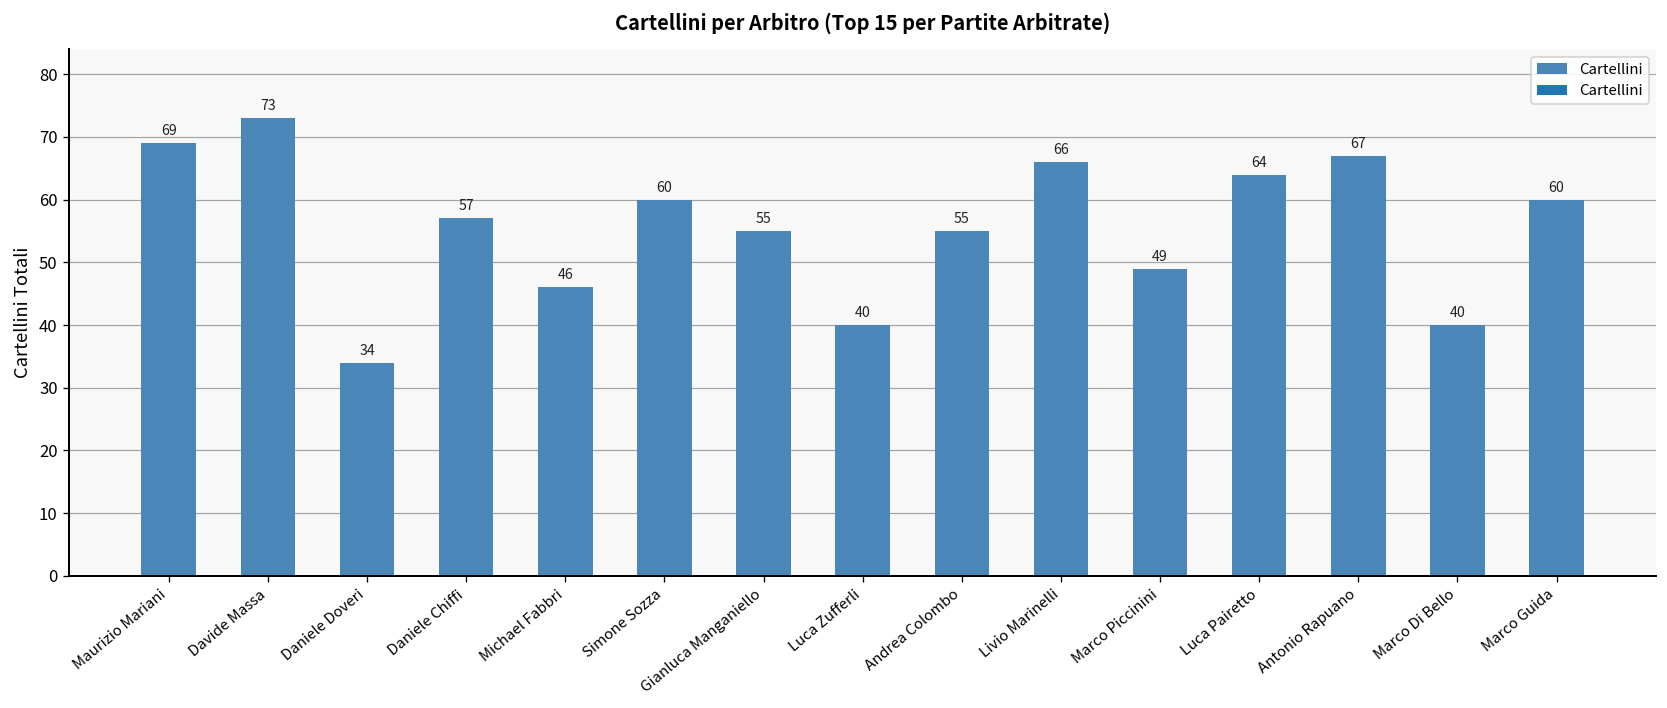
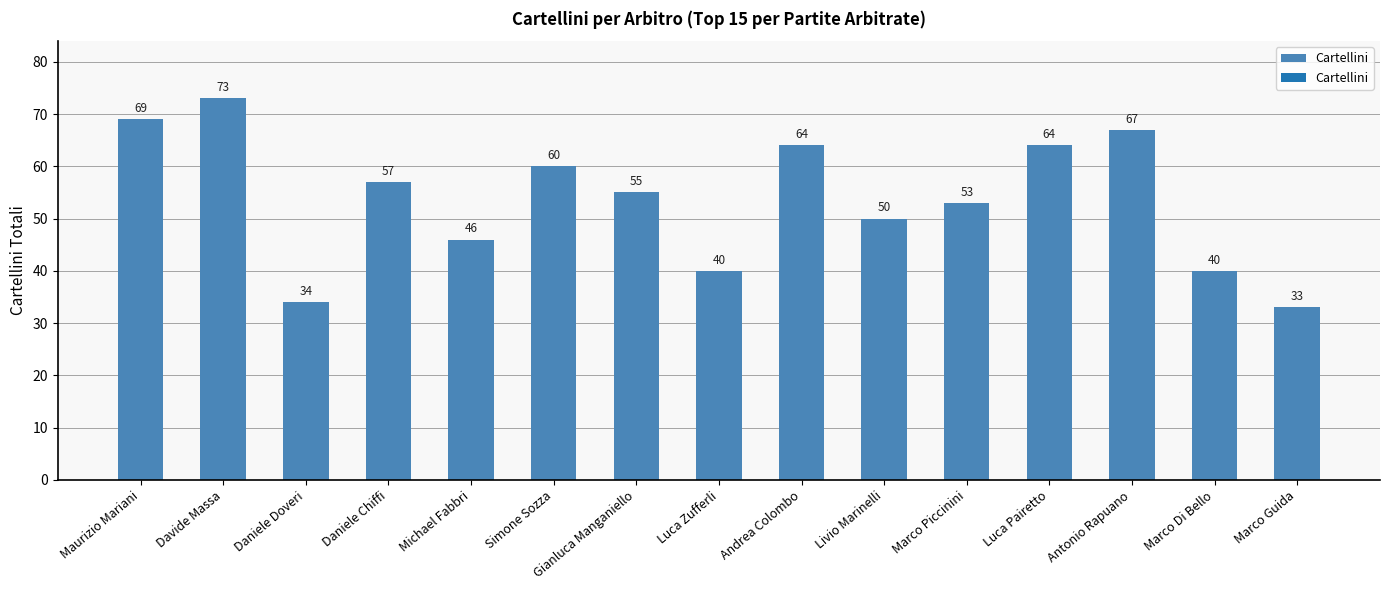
  {
    "Maurizio Mariani": 69,
    "Davide Massa": 73,
    "Daniele Doveri": 34,
    "Daniele Chiffi": 57,
    "Michael Fabbri": 46,
    "Simone Sozza": 60,
    "Gianluca Manganiello": 55,
    "Luca Zufferli": 40,
-   "Andrea Colombo": 55,
-   "Livio Marinelli": 66,
-   "Marco Piccinini": 49,
+   "Andrea Colombo": 64,
+   "Livio Marinelli": 50,
+   "Marco Piccinini": 53,
    "Luca Pairetto": 64,
    "Antonio Rapuano": 67,
    "Marco Di Bello": 40,
-   "Marco Guida": 60
+   "Marco Guida": 33
  }
